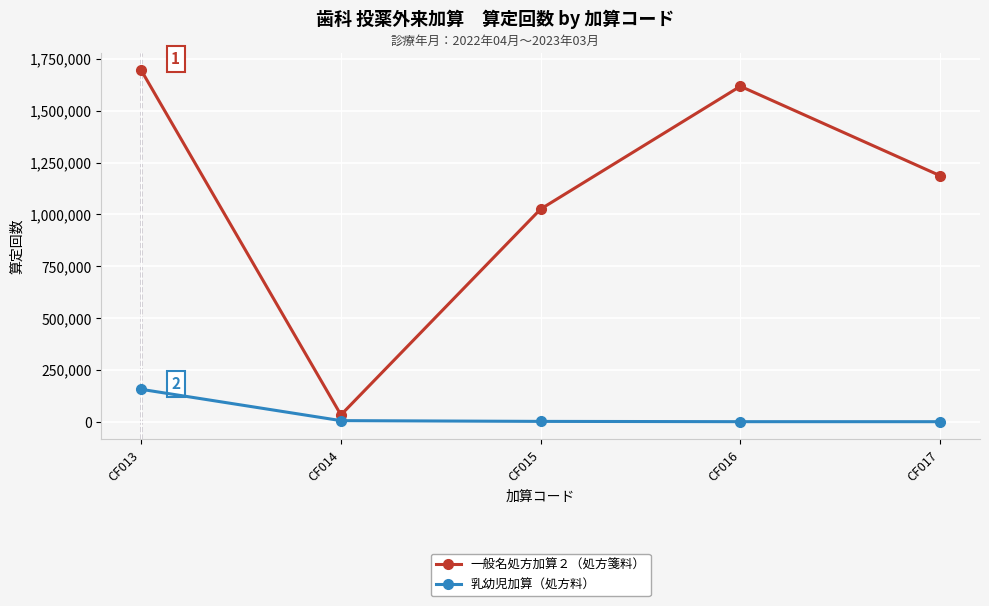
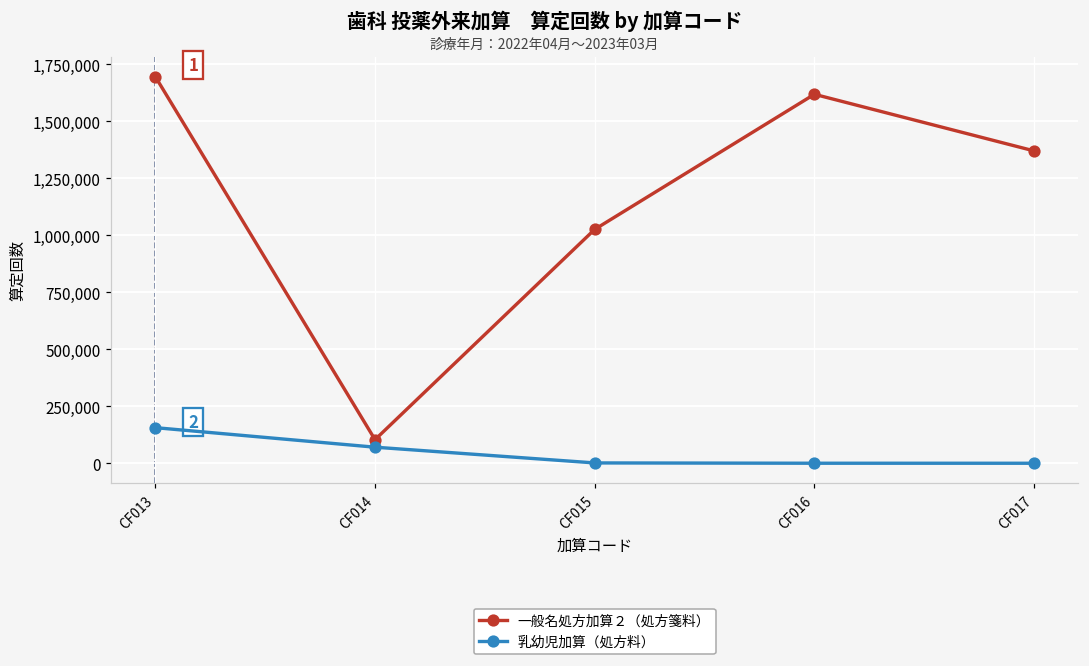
  {
    "一般名処方加算２（処方箋料）": {
      "CF013": "1,700,000",
-     "CF014": "30,000",
+     "CF014": "100,000",
      "CF015": "1,030,000",
      "CF016": "1,620,000",
-     "CF017": "1,190,000"
+     "CF017": "1,370,000"
    },
    "乳幼児加算（処方料）": {
      "CF013": "160,000",
-     "CF014": "10,000",
+     "CF014": "70,000",
      "CF015": "0",
      "CF016": "0",
      "CF017": "0"
    }
  }
